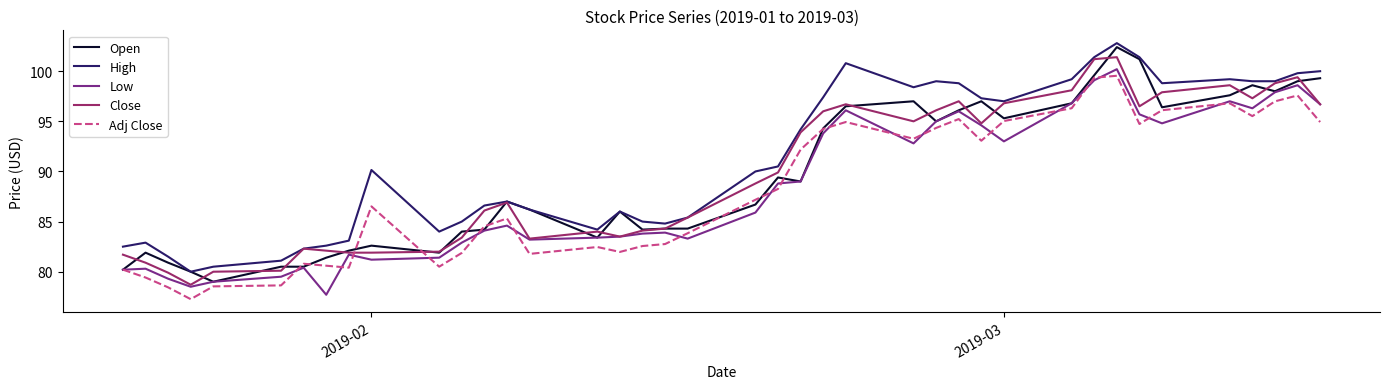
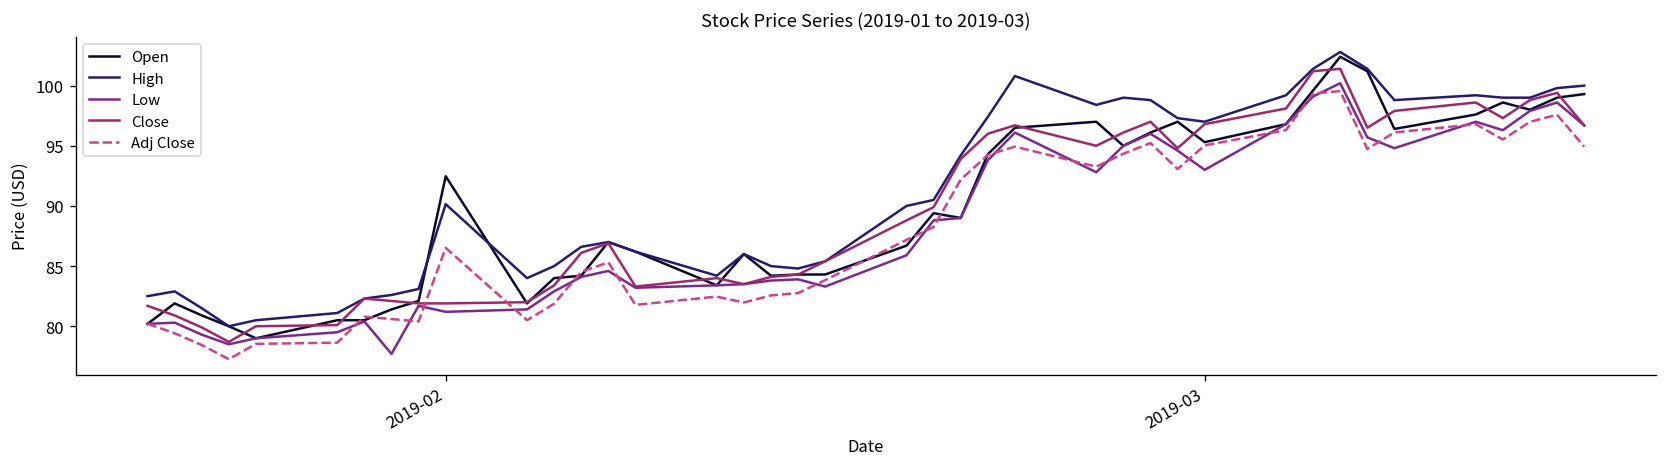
  {
    "Open": {
-     "2019-02": 82.6,
+     "2019-02": 92.5,
      "2019-03": 95.3
    },
    "High": {
      "2019-02": 90.1
    },
    "Adj Close": {
      "2019-02": 86.5,
      "2019-03": 95.0
    }
  }
